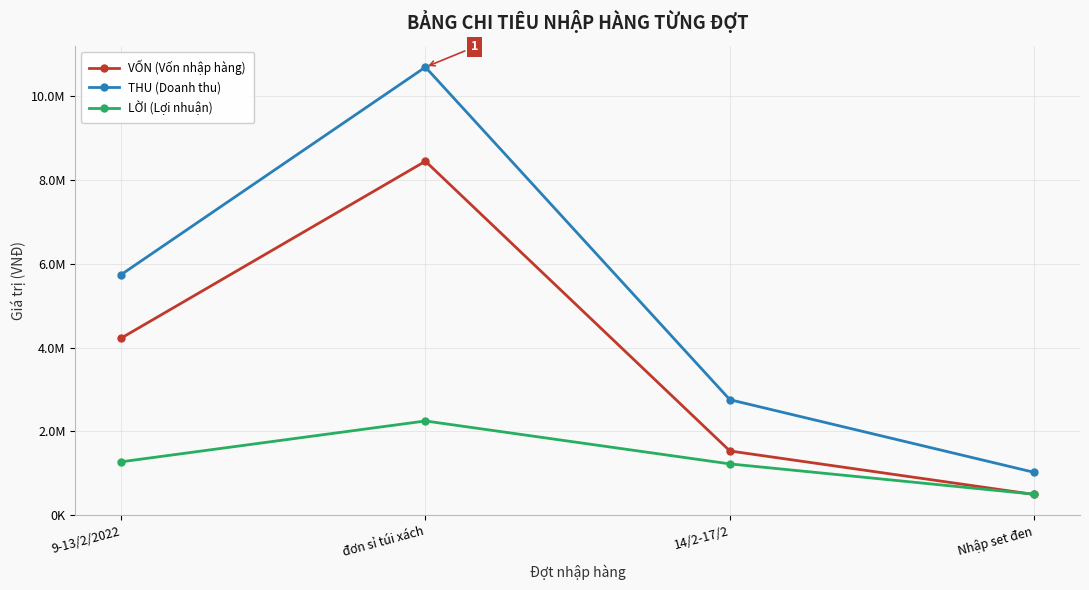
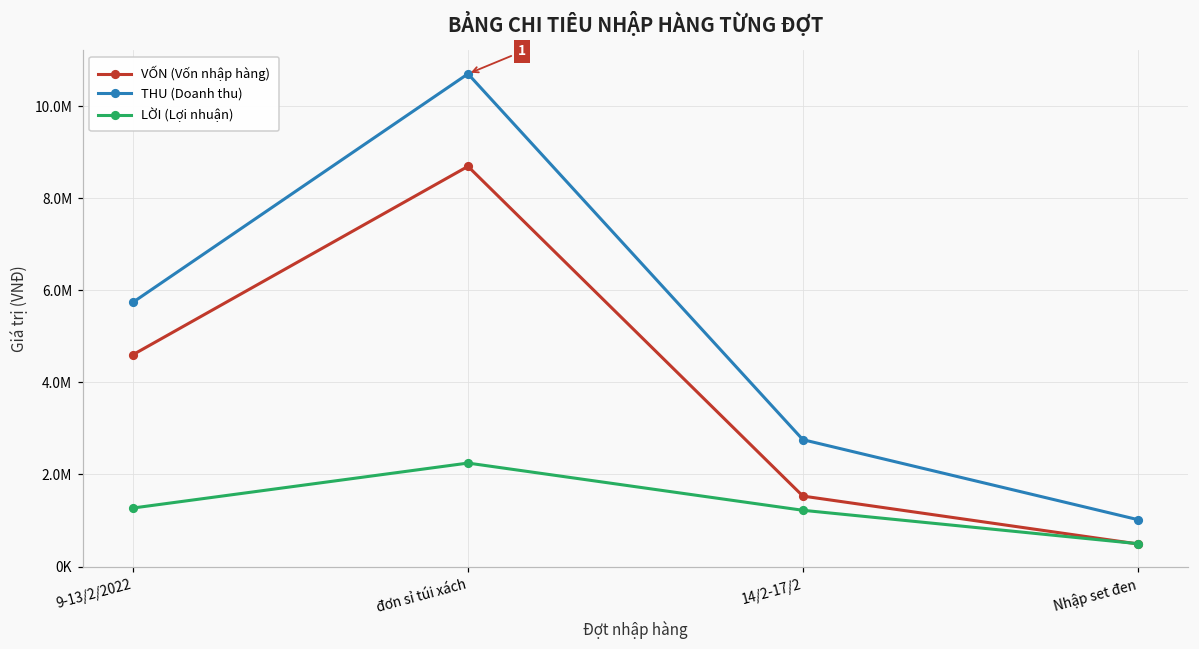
  {
    "VỐN (Vốn nhập hàng)": {
-     "9-13/2/2022": 4200000,
-     "đơn sỉ túi xách": 8500000,
+     "9-13/2/2022": 4600000,
+     "đơn sỉ túi xách": 8700000,
      "14/2-17/2": 1500000
    },
    "THU (Doanh thu)": {
      "9-13/2/2022": 5700000,
      "đơn sỉ túi xách": 10700000,
      "14/2-17/2": 2800000,
      "Nhập set đen": 1000000
    },
    "LỜI (Lợi nhuận)": {
      "9-13/2/2022": 1300000,
      "đơn sỉ túi xách": 2200000,
      "14/2-17/2": 1200000
    }
  }
